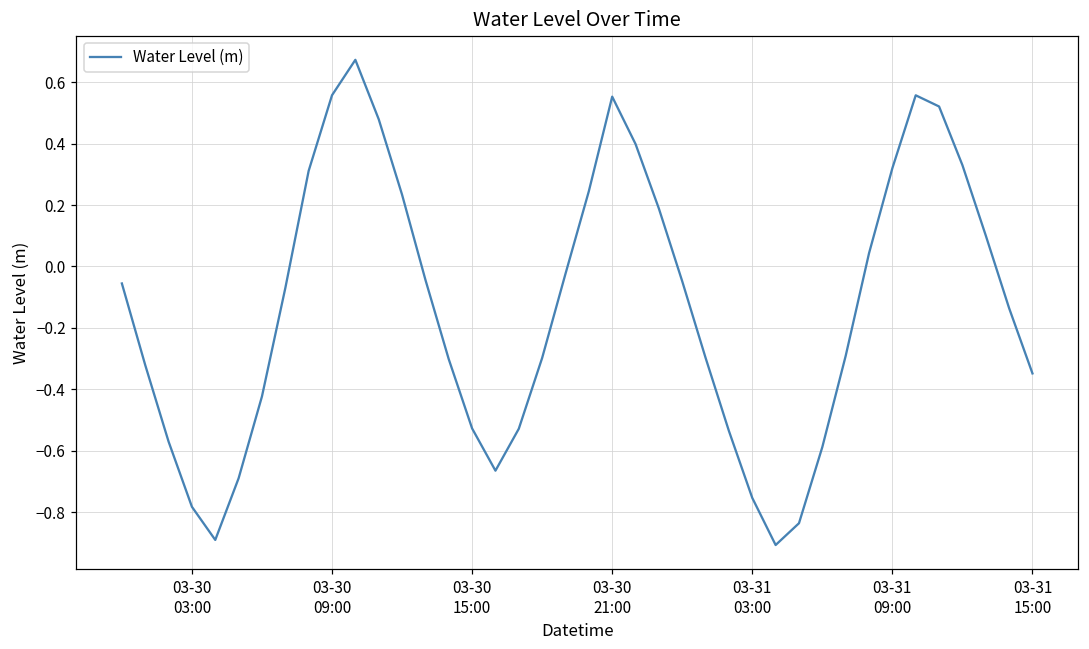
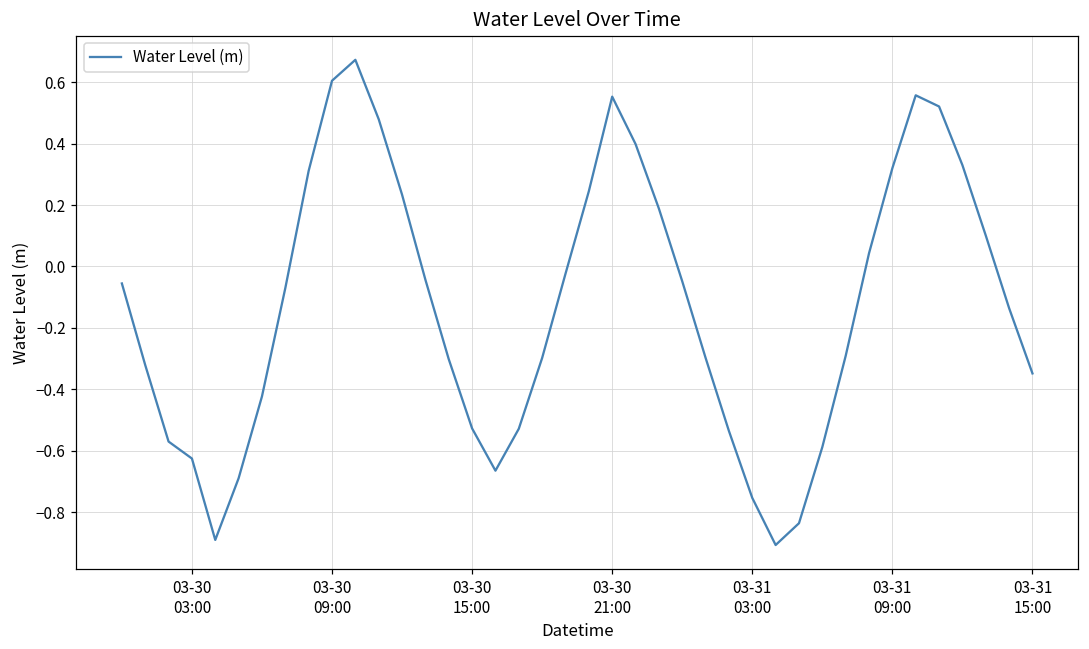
  {
-   "03-30 03:00": -0.78,
-   "03-30 09:00": 0.56,
+   "03-30 03:00": -0.63,
+   "03-30 09:00": 0.61,
    "03-30 15:00": -0.53,
    "03-30 21:00": 0.55,
    "03-31 03:00": -0.75,
    "03-31 09:00": 0.32,
    "03-31 15:00": -0.35
  }
